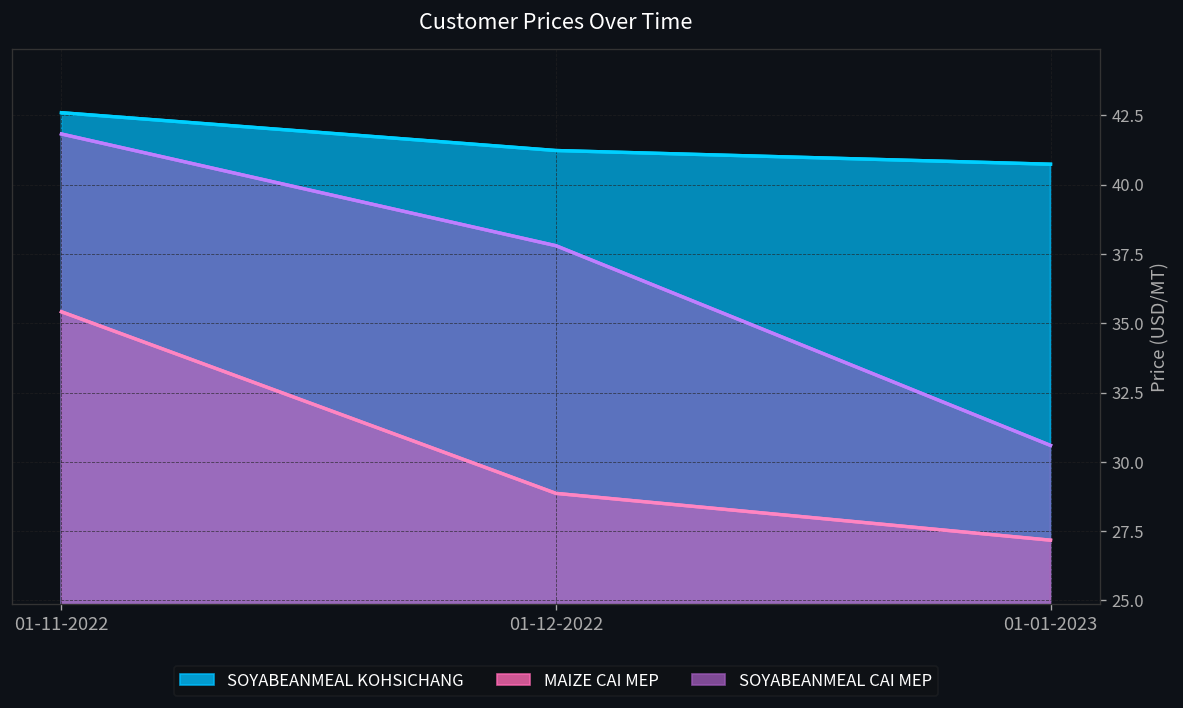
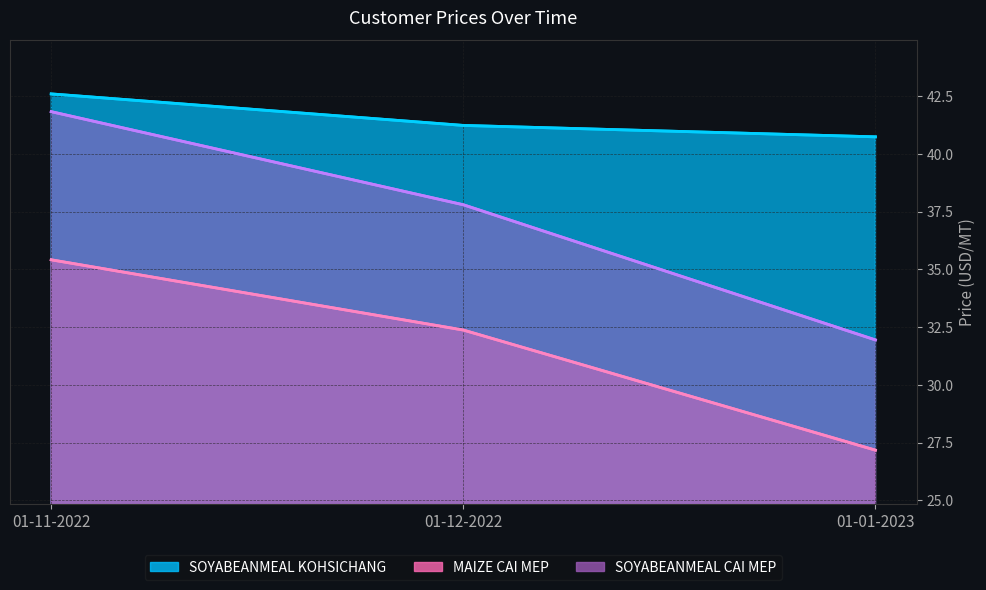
  {
    "SOYABEANMEAL KOHSICHANG": {
      "01-11-2022": 42.6,
      "01-12-2022": 41.2,
      "01-01-2023": 40.7
    },
    "MAIZE CAI MEP": {
      "01-11-2022": 35.4,
-     "01-12-2022": 28.9,
+     "01-12-2022": 32.4,
      "01-01-2023": 27.2
    },
    "SOYABEANMEAL CAI MEP": {
      "01-11-2022": 41.8,
      "01-12-2022": 37.8,
-     "01-01-2023": 30.6
+     "01-01-2023": 31.9
    }
  }
